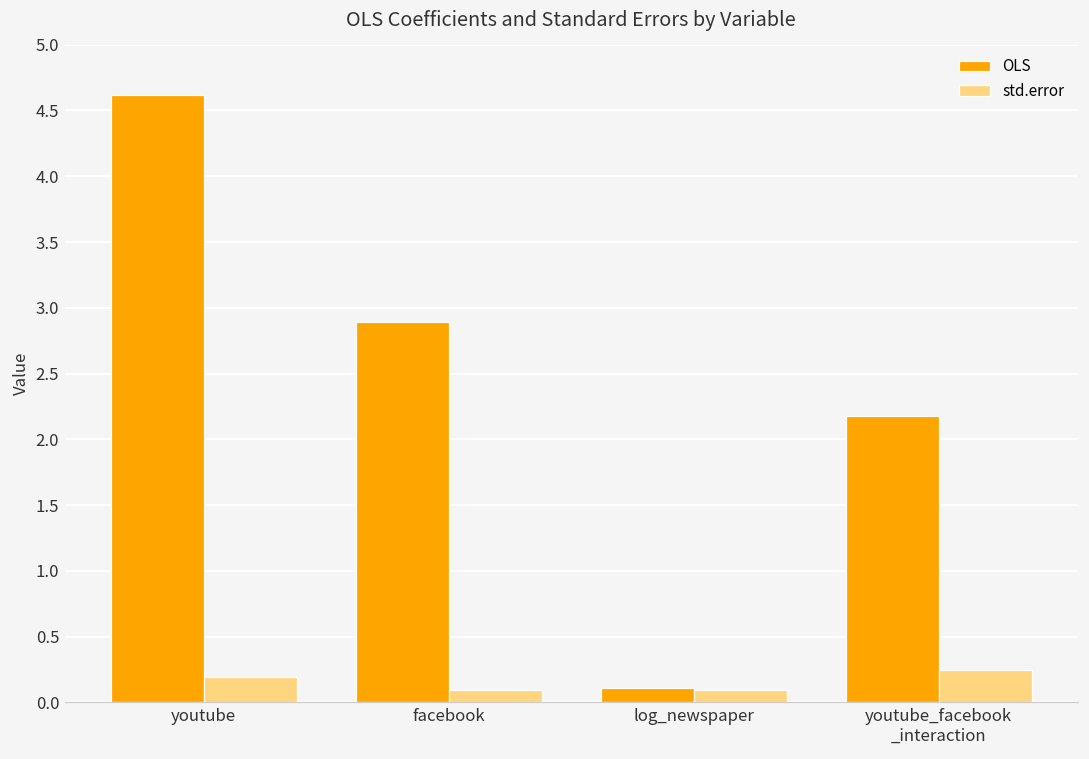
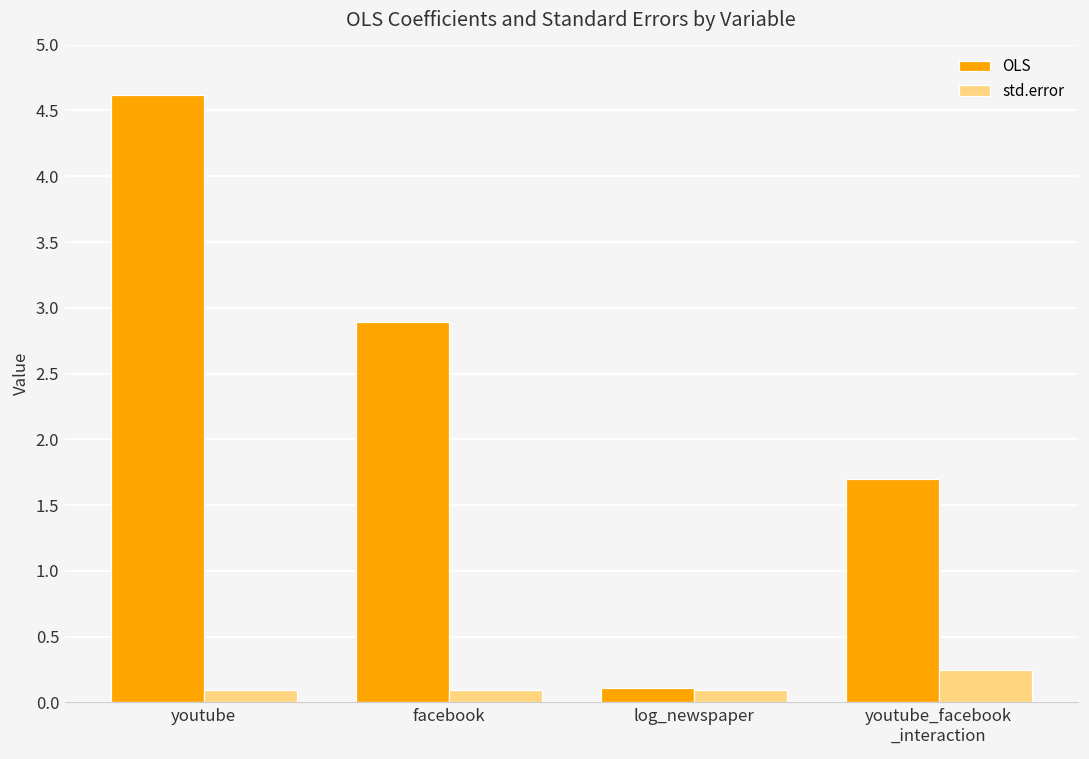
  {
    "OLS": {
      "youtube": 4.62,
      "facebook": 2.89,
      "log_newspaper": 0.11,
-     "youtube_facebook _interaction": 2.17
+     "youtube_facebook _interaction": 1.70
    },
    "std.error": {
-     "youtube": 0.19,
+     "youtube": 0.09,
      "facebook": 0.10,
      "log_newspaper": 0.10,
      "youtube_facebook _interaction": 0.24
    }
  }
